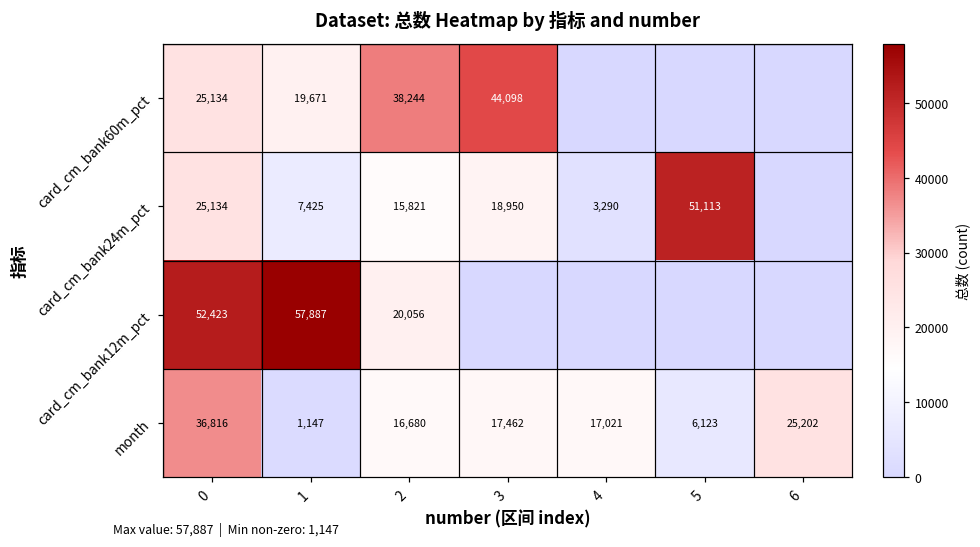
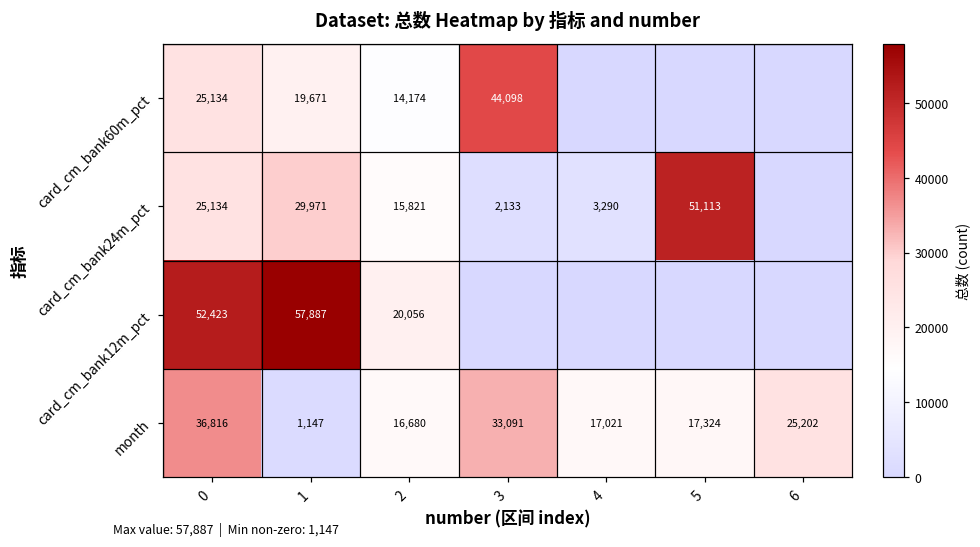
  {
    "card_cm_bank60m_pct": {
      "0": "25,134",
      "1": "19,671",
-     "2": "38,244",
+     "2": "14,174",
      "3": "44,098"
    },
    "card_cm_bank24m_pct": {
      "0": "25,134",
-     "1": "7,425",
+     "1": "29,971",
      "2": "15,821",
-     "3": "18,950",
+     "3": "2,133",
      "4": "3,290",
      "5": "51,113"
    },
    "card_cm_bank12m_pct": {
      "0": "52,423",
      "1": "57,887",
      "2": "20,056"
    },
    "month": {
      "0": "36,816",
      "1": "1,147",
      "2": "16,680",
-     "3": "17,462",
+     "3": "33,091",
      "4": "17,021",
-     "5": "6,123",
+     "5": "17,324",
      "6": "25,202"
    }
  }
